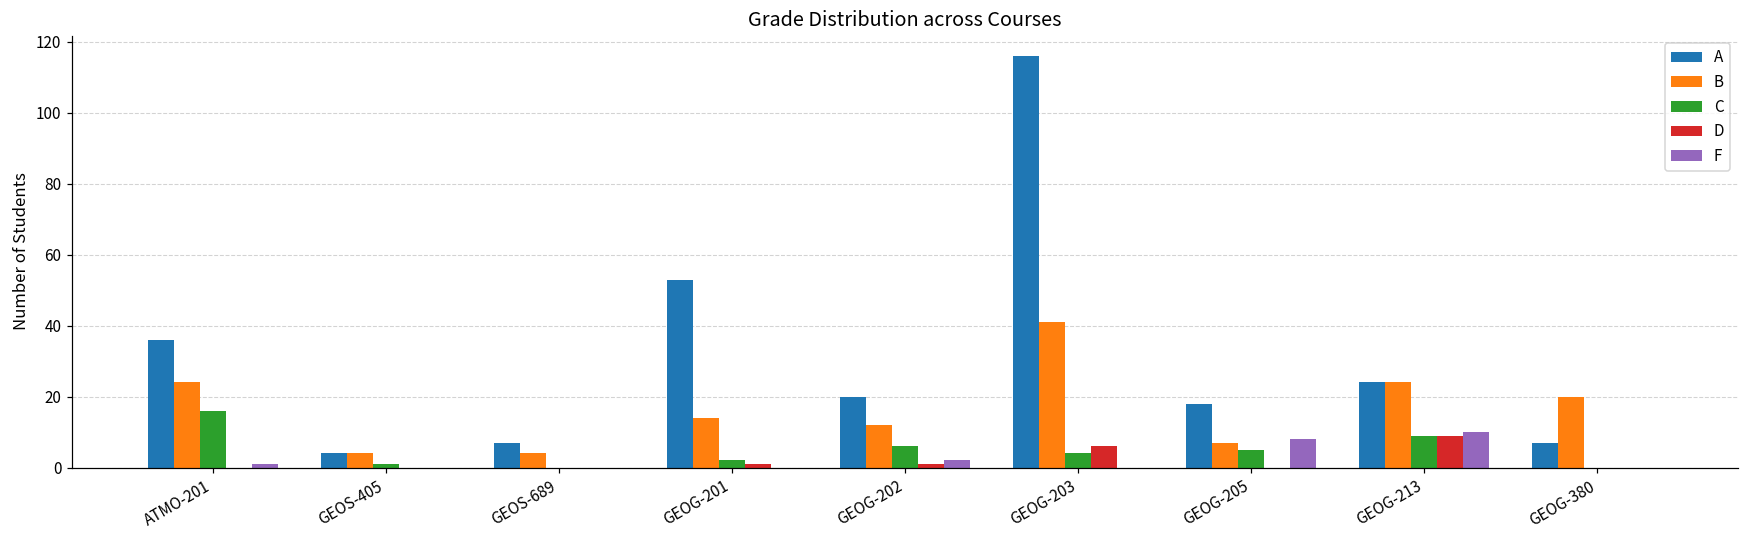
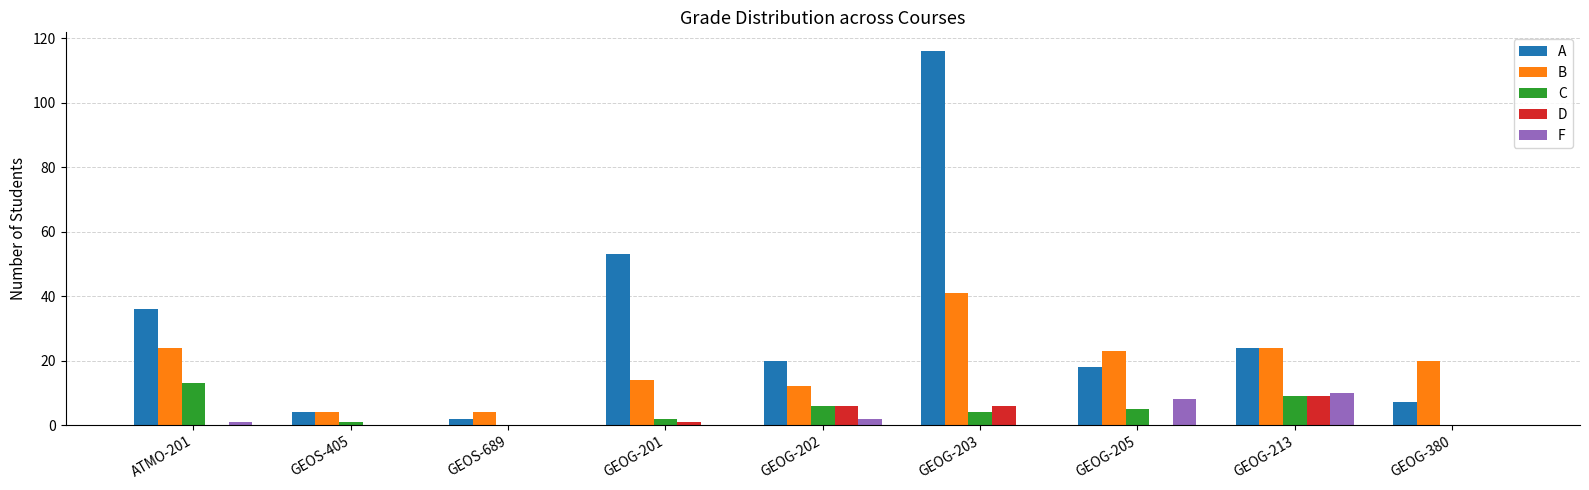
  {
    "A": {
      "ATMO-201": 36,
      "GEOS-405": 4,
-     "GEOS-689": 7,
+     "GEOS-689": 2,
      "GEOG-201": 53,
      "GEOG-202": 20,
      "GEOG-203": 116,
      "GEOG-205": 18,
      "GEOG-213": 24,
      "GEOG-380": 7
    },
    "B": {
      "ATMO-201": 24,
      "GEOS-405": 4,
      "GEOS-689": 4,
      "GEOG-201": 14,
      "GEOG-202": 12,
      "GEOG-203": 41,
-     "GEOG-205": 7,
+     "GEOG-205": 23,
      "GEOG-213": 24,
      "GEOG-380": 20
    },
    "C": {
-     "ATMO-201": 16,
+     "ATMO-201": 13,
      "GEOS-405": 1,
      "GEOS-689": 0,
      "GEOG-201": 2,
      "GEOG-202": 6,
      "GEOG-203": 4,
      "GEOG-205": 5,
      "GEOG-213": 9,
      "GEOG-380": 0
    },
    "D": {
      "ATMO-201": 0,
      "GEOS-405": 0,
      "GEOS-689": 0,
      "GEOG-201": 1,
-     "GEOG-202": 1,
+     "GEOG-202": 6,
      "GEOG-203": 6,
      "GEOG-205": 0,
      "GEOG-213": 9,
      "GEOG-380": 0
    },
    "F": {
      "ATMO-201": 1,
      "GEOS-405": 0,
      "GEOS-689": 0,
      "GEOG-201": 0,
      "GEOG-202": 2,
      "GEOG-203": 0,
      "GEOG-205": 8,
      "GEOG-213": 10,
      "GEOG-380": 0
    }
  }
